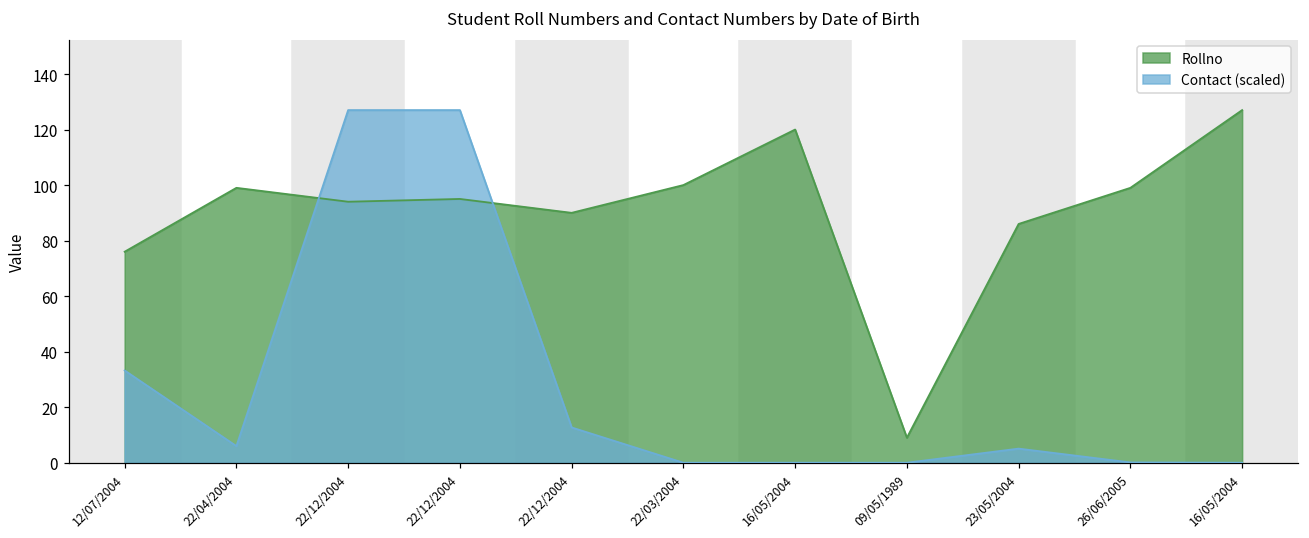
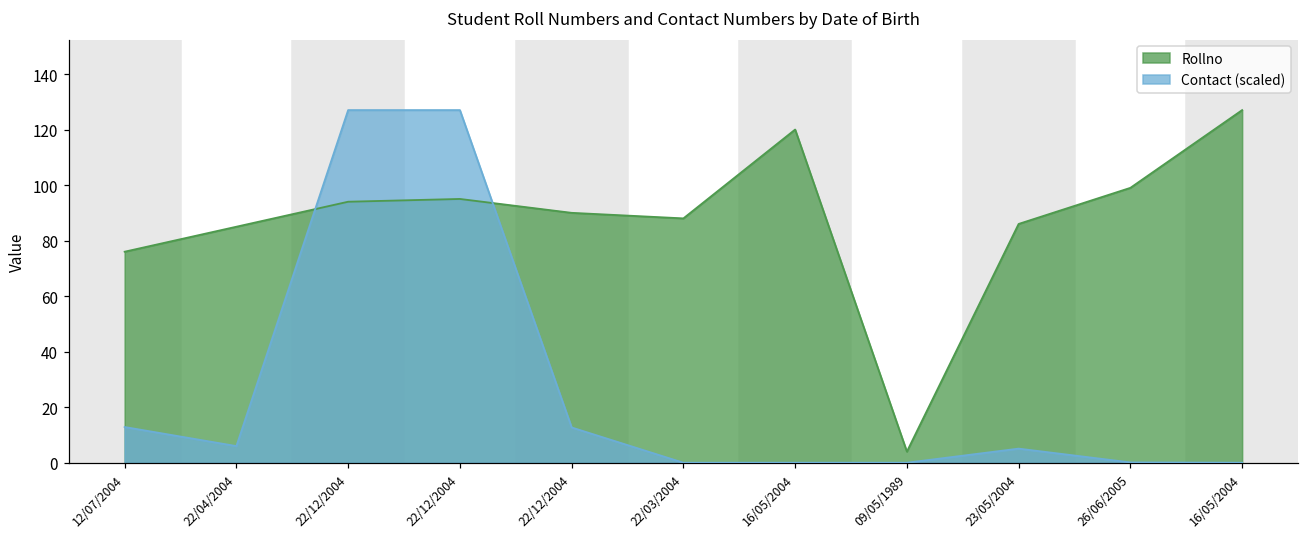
  {
    "Rollno": {
      "12/07/2004": 76,
-     "22/04/2004": 99,
-     "22/03/2004": 100,
-     "09/05/1989": 9,
+     "22/04/2004": 85,
+     "22/03/2004": 88,
+     "09/05/1989": 4,
      "23/05/2004": 86,
      "26/06/2005": 99
    },
    "Contact (scaled)": {
-     "12/07/2004": 33,
+     "12/07/2004": 13,
      "22/04/2004": 6,
      "22/03/2004": 0,
      "09/05/1989": 0,
      "23/05/2004": 5,
      "26/06/2005": 0
    }
  }
